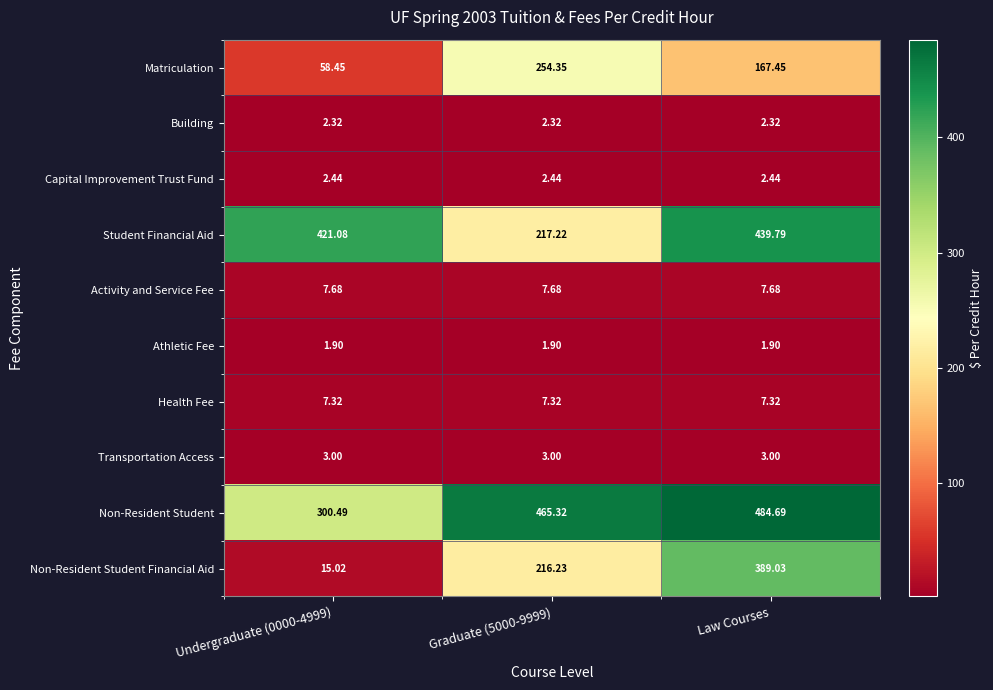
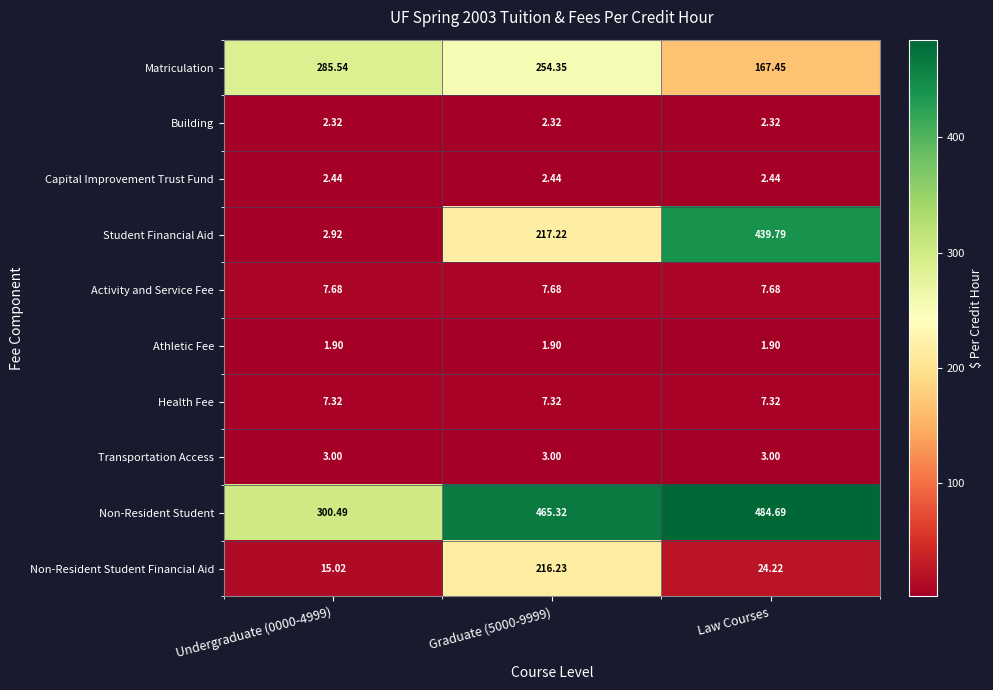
  {
    "Matriculation": {
-     "Undergraduate (0000-4999)": 58.45,
+     "Undergraduate (0000-4999)": 285.54,
      "Graduate (5000-9999)": 254.35,
      "Law Courses": 167.45
    },
    "Building": {
      "Undergraduate (0000-4999)": 2.32,
      "Graduate (5000-9999)": 2.32,
      "Law Courses": 2.32
    },
    "Capital Improvement Trust Fund": {
      "Undergraduate (0000-4999)": 2.44,
      "Graduate (5000-9999)": 2.44,
      "Law Courses": 2.44
    },
    "Student Financial Aid": {
-     "Undergraduate (0000-4999)": 421.08,
+     "Undergraduate (0000-4999)": 2.92,
      "Graduate (5000-9999)": 217.22,
      "Law Courses": 439.79
    },
    "Activity and Service Fee": {
      "Undergraduate (0000-4999)": 7.68,
      "Graduate (5000-9999)": 7.68,
      "Law Courses": 7.68
    },
    "Athletic Fee": {
      "Undergraduate (0000-4999)": 1.90,
      "Graduate (5000-9999)": 1.90,
      "Law Courses": 1.90
    },
    "Health Fee": {
      "Undergraduate (0000-4999)": 7.32,
      "Graduate (5000-9999)": 7.32,
      "Law Courses": 7.32
    },
    "Transportation Access": {
      "Undergraduate (0000-4999)": 3.00,
      "Graduate (5000-9999)": 3.00,
      "Law Courses": 3.00
    },
    "Non-Resident Student": {
      "Undergraduate (0000-4999)": 300.49,
      "Graduate (5000-9999)": 465.32,
      "Law Courses": 484.69
    },
    "Non-Resident Student Financial Aid": {
      "Undergraduate (0000-4999)": 15.02,
      "Graduate (5000-9999)": 216.23,
-     "Law Courses": 389.03
+     "Law Courses": 24.22
    }
  }
